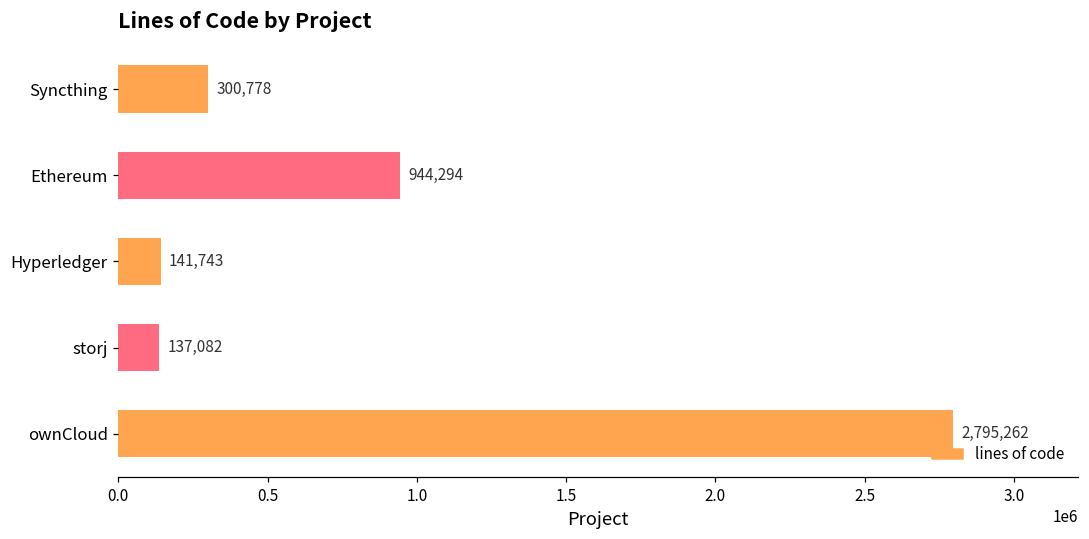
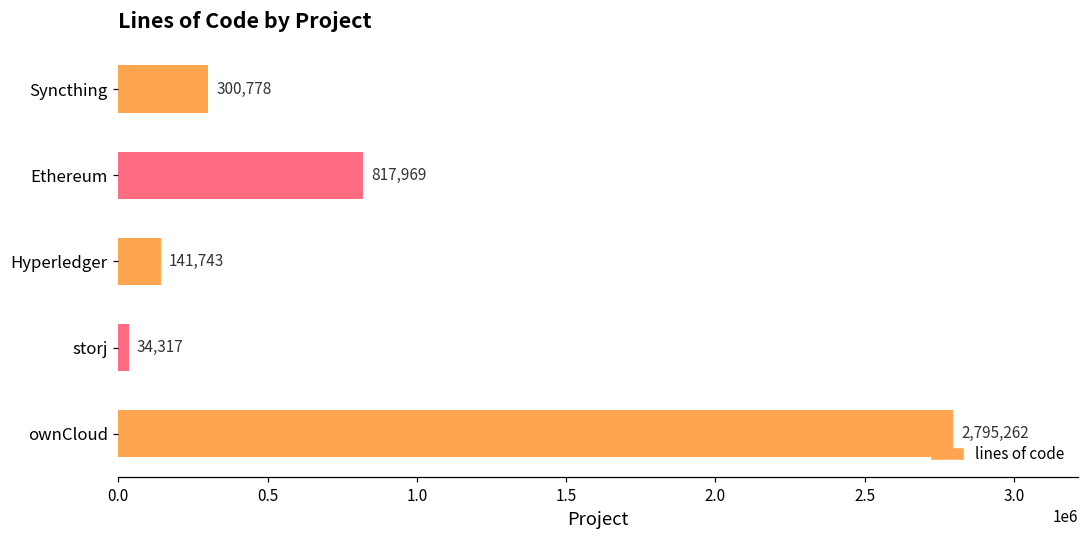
  {
    "Syncthing": "300,778",
-   "Ethereum": "944,294",
+   "Ethereum": "817,969",
    "Hyperledger": "141,743",
-   "storj": "137,082",
+   "storj": "34,317",
    "ownCloud": "2,795,262"
  }
